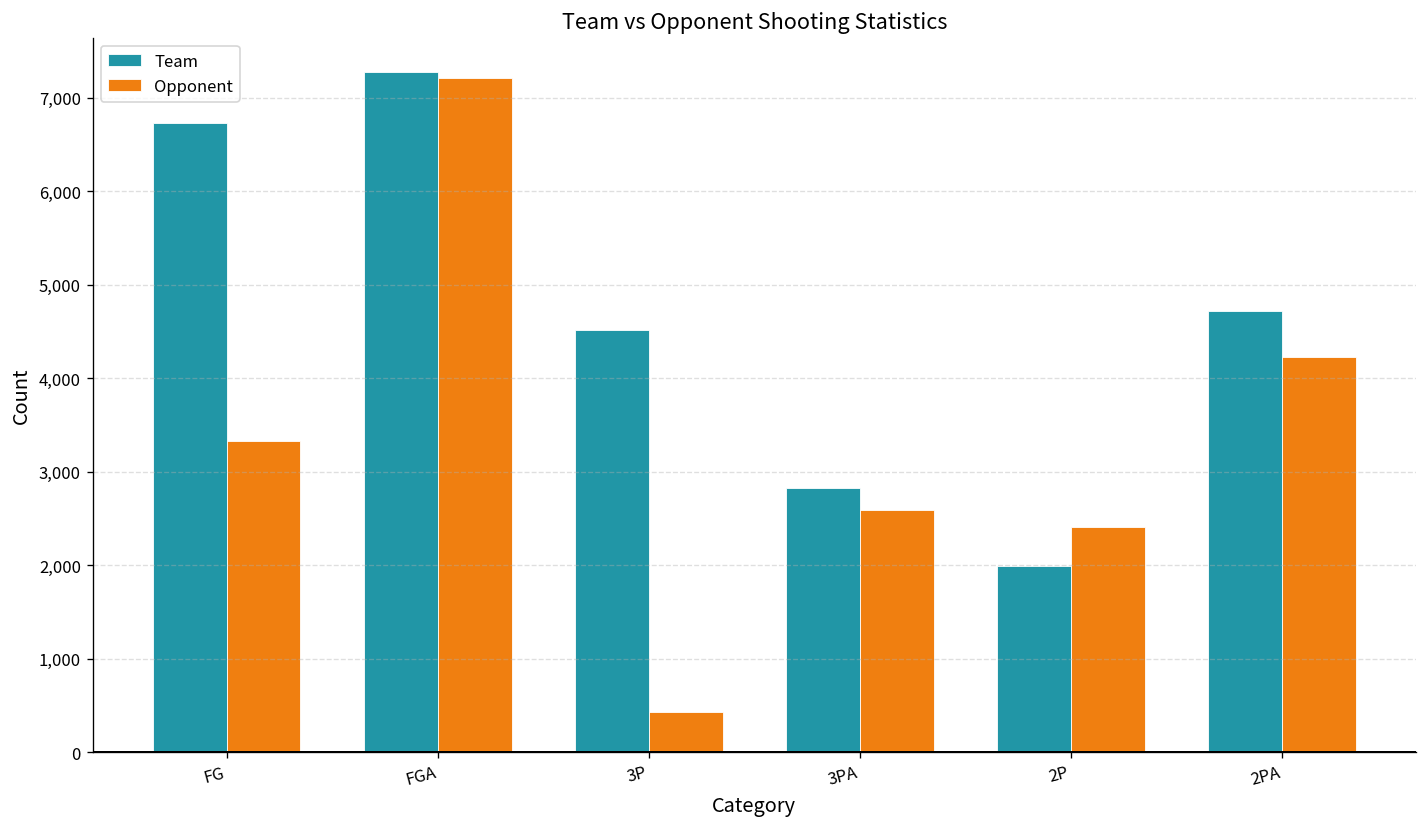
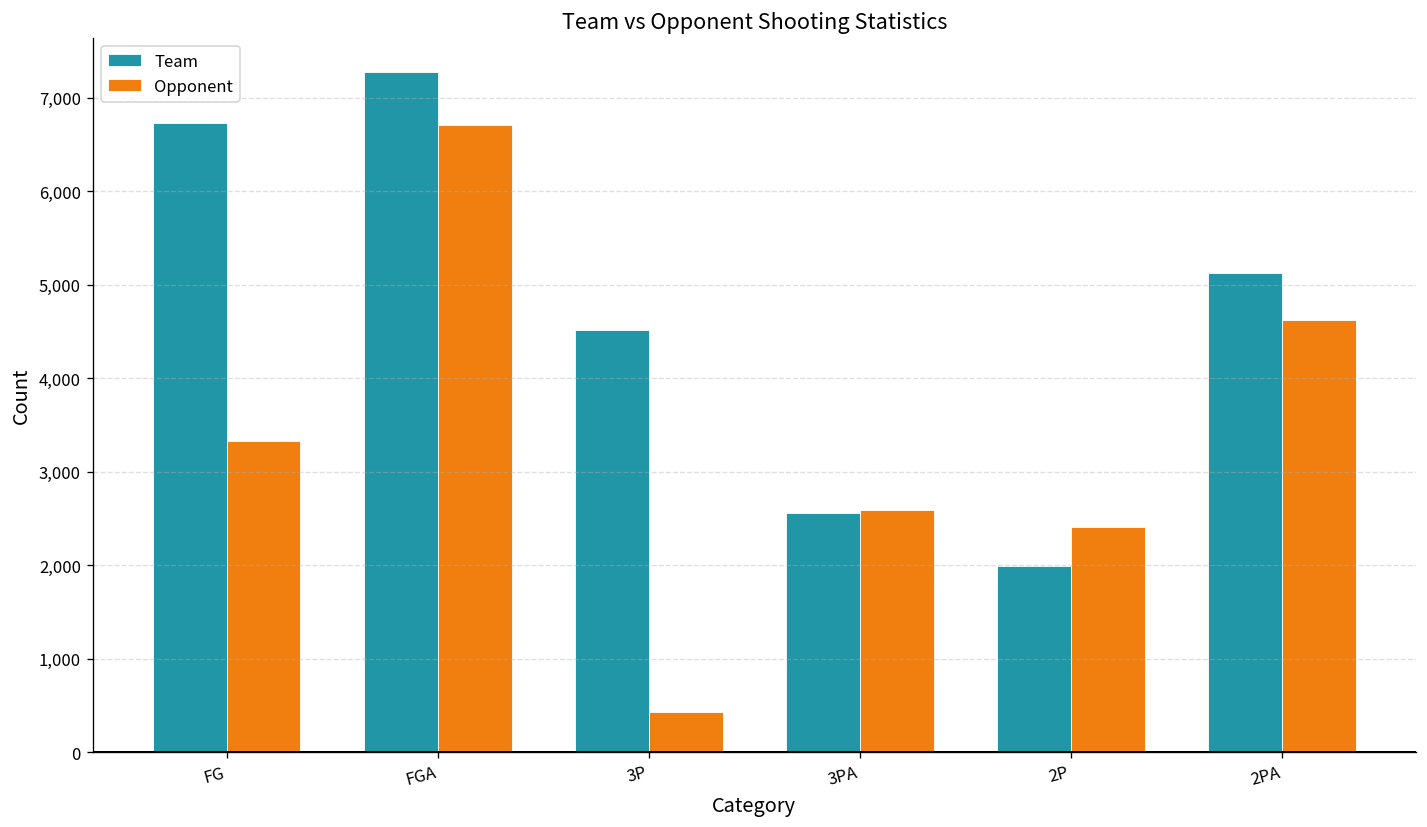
  {
    "Team": {
      "FG": "6,700",
      "FGA": "7,300",
      "3P": "4,500",
-     "3PA": "2,800",
+     "3PA": "2,600",
      "2P": "2,000",
-     "2PA": "4,700"
+     "2PA": "5,100"
    },
    "Opponent": {
      "FG": "3,300",
-     "FGA": "7,200",
+     "FGA": "6,700",
      "3P": "400",
      "3PA": "2,600",
      "2P": "2,400",
-     "2PA": "4,200"
+     "2PA": "4,600"
    }
  }
